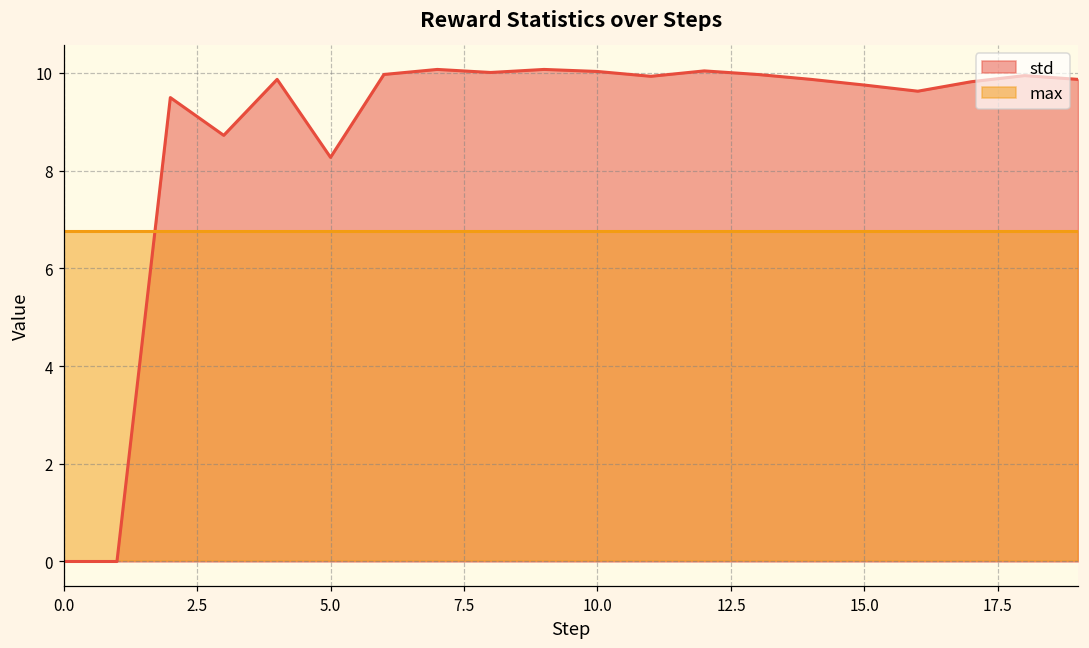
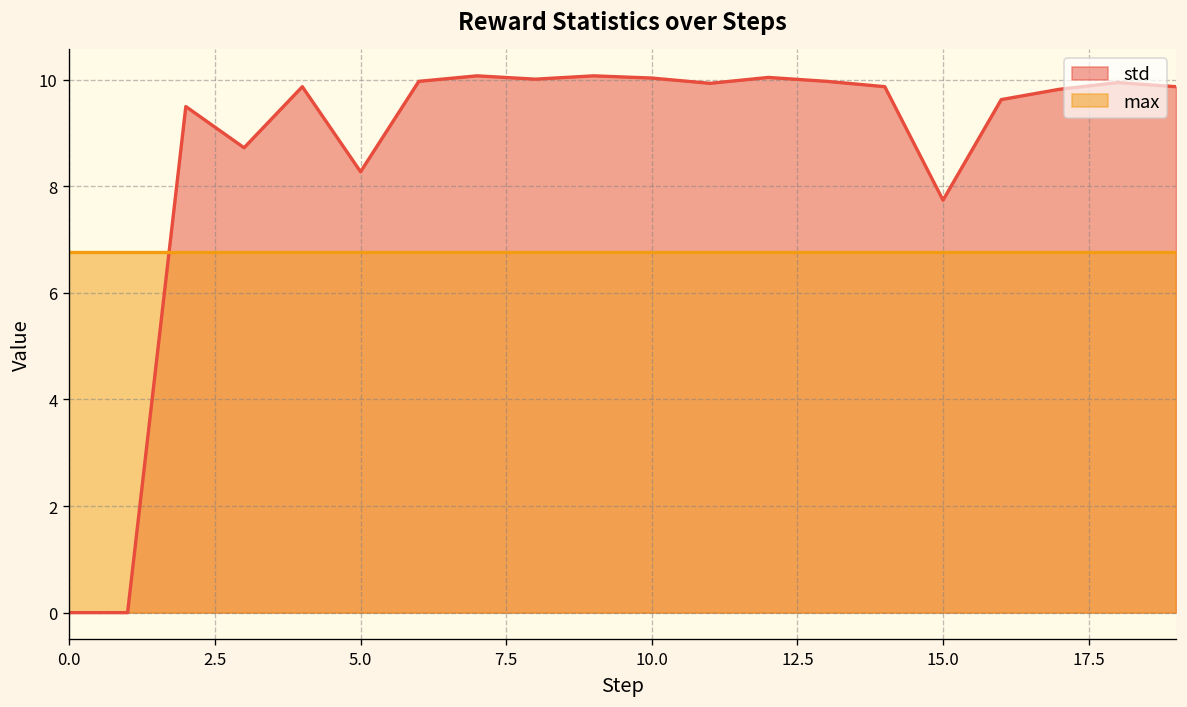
  {
    "std": {
      "0.0": 0.0,
      "5.0": 8.3,
      "10.0": 10.0,
-     "15.0": 9.8
+     "15.0": 7.7
    },
    "max": {
      "0.0": 6.8,
      "5.0": 6.8,
      "10.0": 6.8,
      "15.0": 6.8
    }
  }
